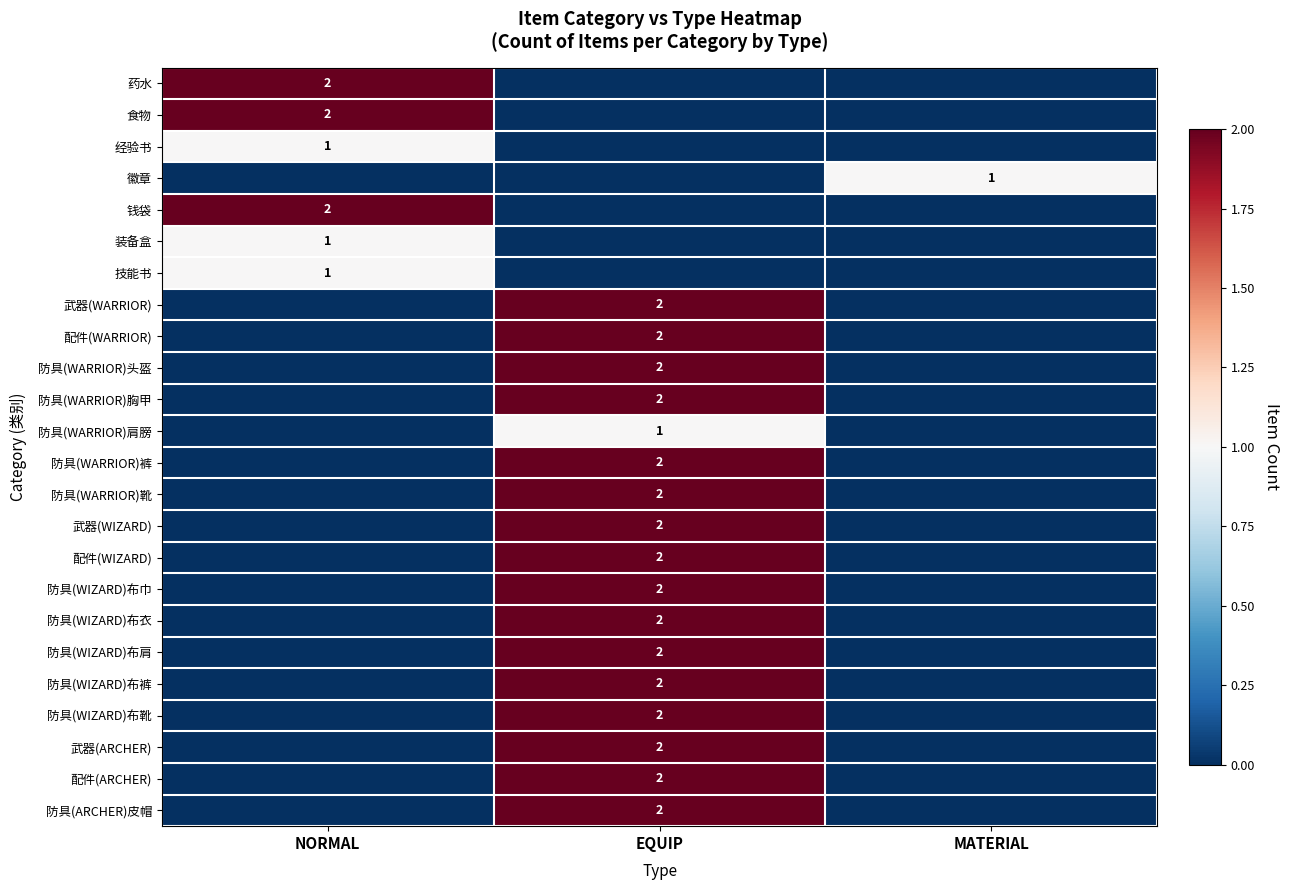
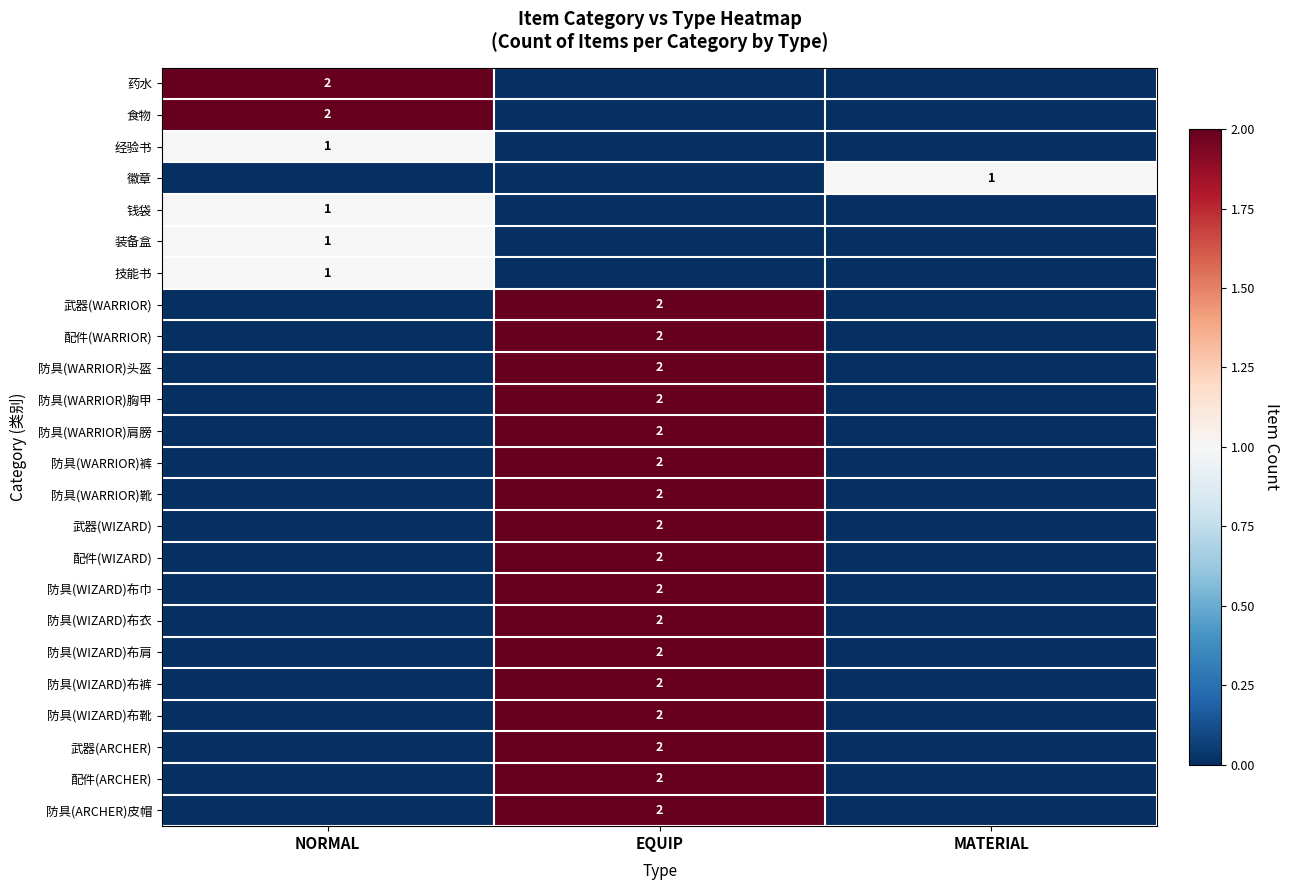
  {
    "药水": {
      "NORMAL": 2
    },
    "食物": {
      "NORMAL": 2
    },
    "经验书": {
      "NORMAL": 1
    },
    "徽章": {
      "MATERIAL": 1
    },
    "钱袋": {
-     "NORMAL": 2
+     "NORMAL": 1
    },
    "装备盒": {
      "NORMAL": 1
    },
    "技能书": {
      "NORMAL": 1
    },
    "武器(WARRIOR)": {
      "EQUIP": 2
    },
    "配件(WARRIOR)": {
      "EQUIP": 2
    },
    "防具(WARRIOR)头盔": {
      "EQUIP": 2
    },
    "防具(WARRIOR)胸甲": {
      "EQUIP": 2
    },
    "防具(WARRIOR)肩膀": {
-     "EQUIP": 1
+     "EQUIP": 2
    },
    "防具(WARRIOR)裤": {
      "EQUIP": 2
    },
    "防具(WARRIOR)靴": {
      "EQUIP": 2
    },
    "武器(WIZARD)": {
      "EQUIP": 2
    },
    "配件(WIZARD)": {
      "EQUIP": 2
    },
    "防具(WIZARD)布巾": {
      "EQUIP": 2
    },
    "防具(WIZARD)布衣": {
      "EQUIP": 2
    },
    "防具(WIZARD)布肩": {
      "EQUIP": 2
    },
    "防具(WIZARD)布裤": {
      "EQUIP": 2
    },
    "防具(WIZARD)布靴": {
      "EQUIP": 2
    },
    "武器(ARCHER)": {
      "EQUIP": 2
    },
    "配件(ARCHER)": {
      "EQUIP": 2
    },
    "防具(ARCHER)皮帽": {
      "EQUIP": 2
    }
  }
